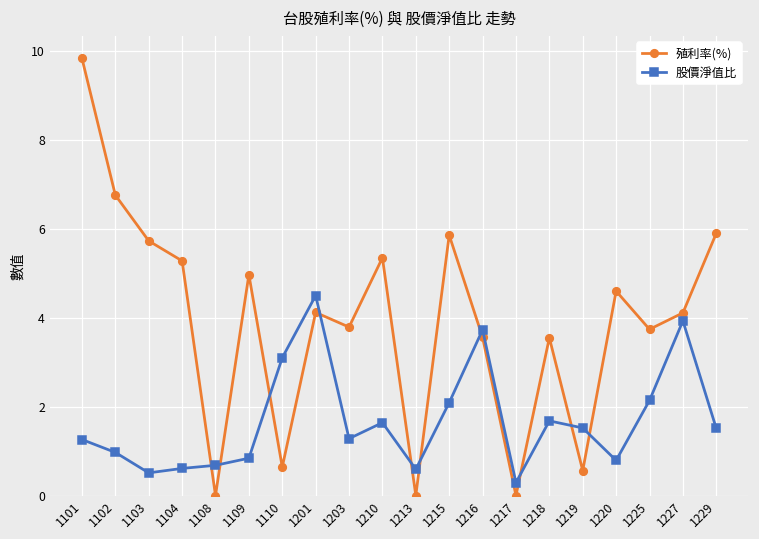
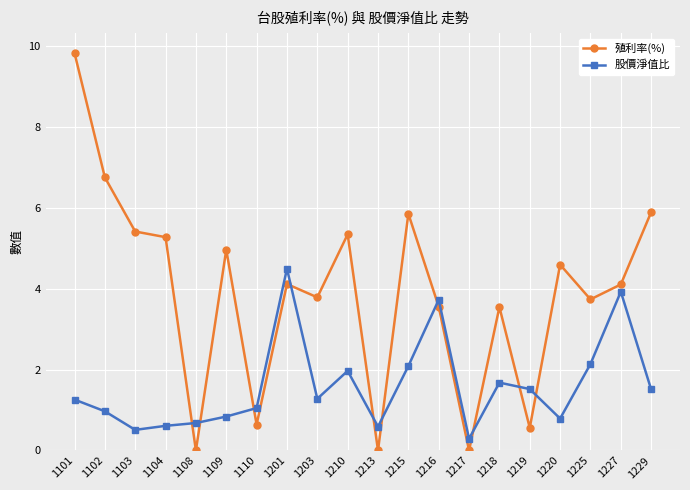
  {
    "殖利率(%)": {
      "1101": 9.8,
      "1102": 6.8,
-     "1103": 5.7,
+     "1103": 5.4,
      "1104": 5.3,
      "1108": 0.0,
      "1109": 5.0,
      "1110": 0.6,
      "1201": 4.1,
      "1203": 3.8,
      "1210": 5.4,
      "1213": 0.0,
      "1215": 5.9,
      "1216": 3.6,
      "1217": 0.0,
      "1218": 3.6,
      "1219": 0.6,
      "1220": 4.6,
      "1225": 3.7,
      "1227": 4.1,
      "1229": 5.9
    },
    "股價淨值比": {
      "1101": 1.3,
      "1102": 1.0,
      "1103": 0.5,
      "1104": 0.6,
      "1108": 0.7,
      "1109": 0.8,
-     "1110": 3.1,
+     "1110": 1.1,
      "1201": 4.5,
      "1203": 1.3,
-     "1210": 1.6,
+     "1210": 2.0,
      "1213": 0.6,
      "1215": 2.1,
      "1216": 3.7,
      "1217": 0.3,
      "1218": 1.7,
      "1219": 1.5,
      "1220": 0.8,
      "1225": 2.1,
      "1227": 3.9,
      "1229": 1.5
    }
  }
